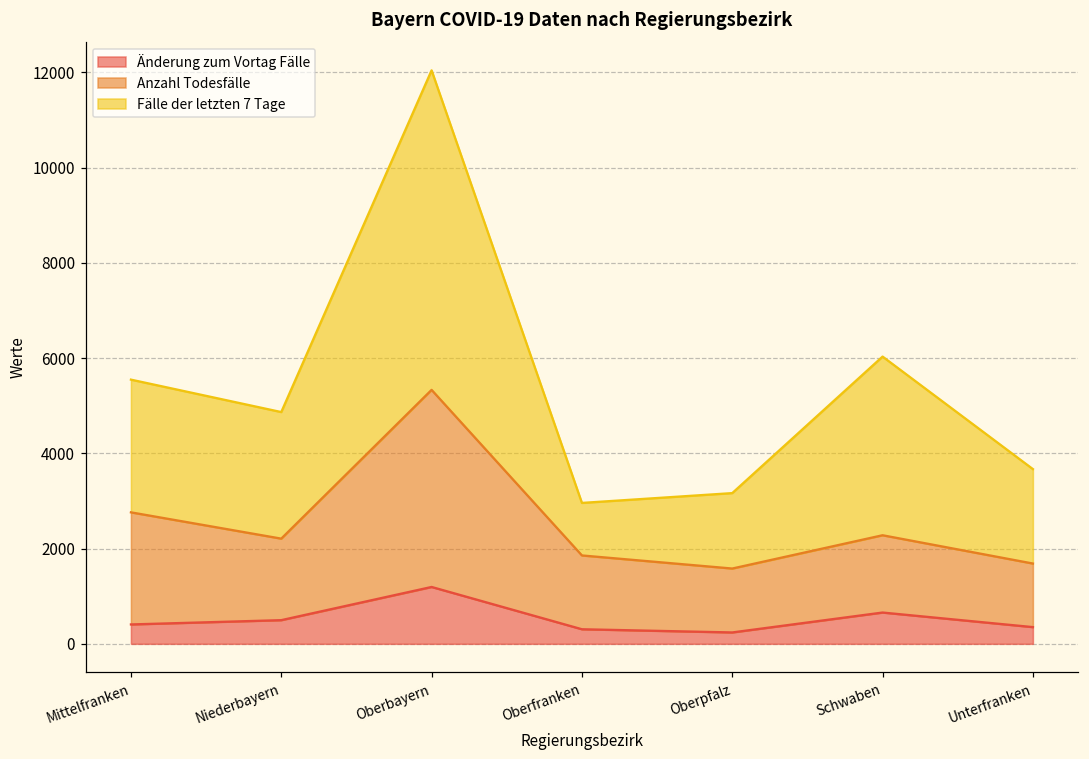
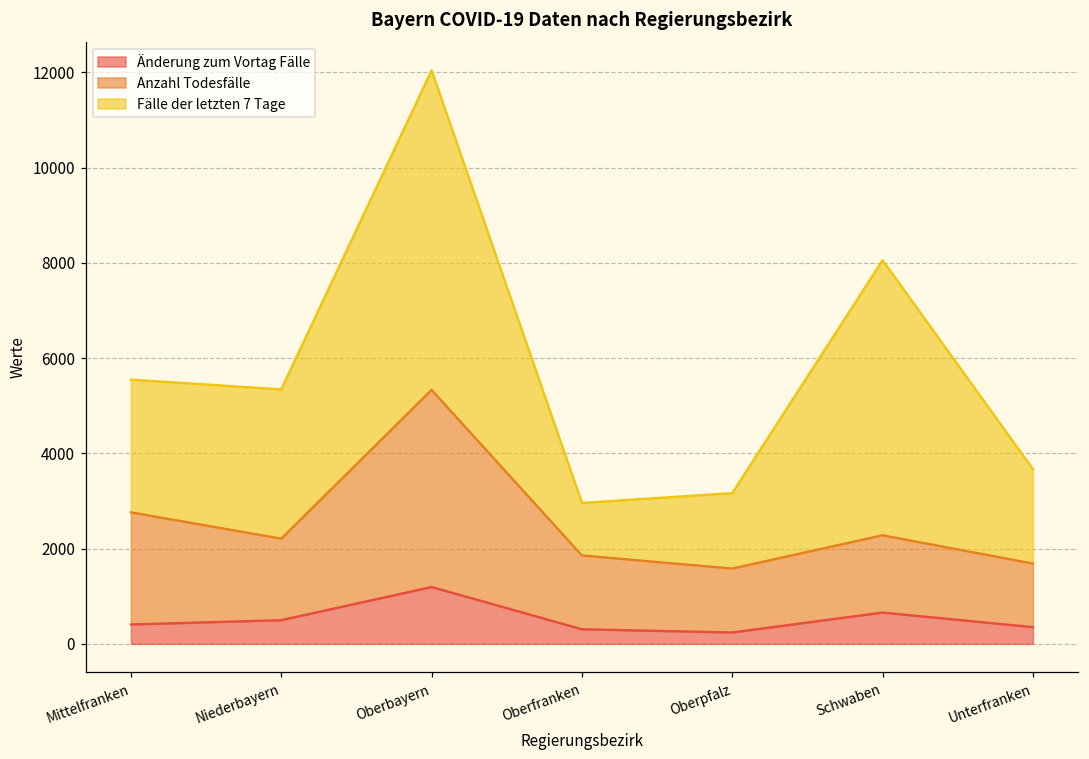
  {
    "Fälle der letzten 7 Tage": {
      "Mittelfranken": 2800,
-     "Niederbayern": 2700,
+     "Niederbayern": 3100,
      "Oberbayern": 6700,
      "Oberfranken": 1100,
      "Oberpfalz": 1600,
-     "Schwaben": 3800,
+     "Schwaben": 5800,
      "Unterfranken": 2000
    }
  }
